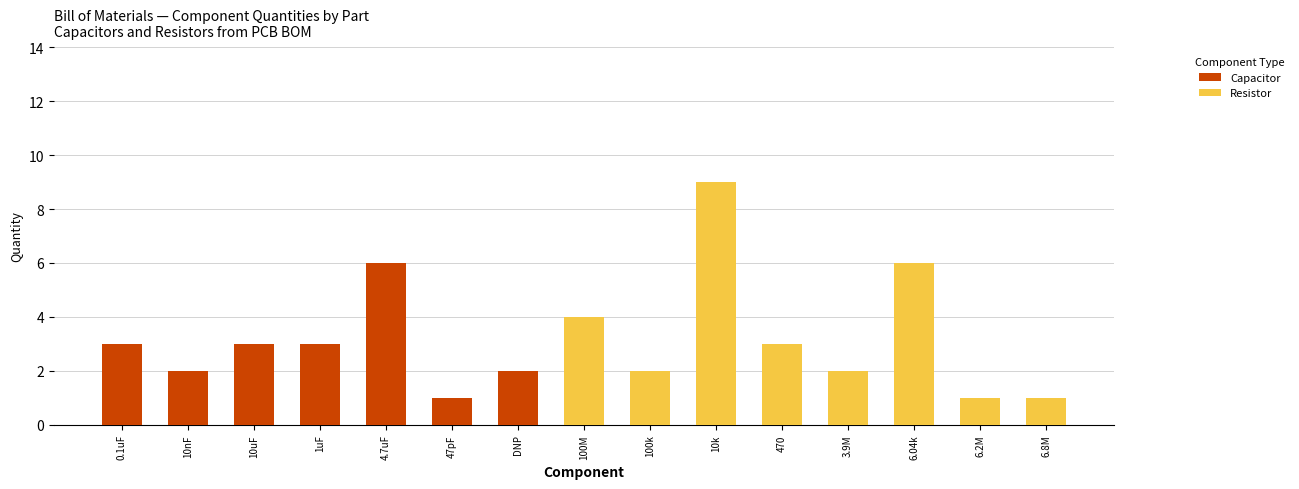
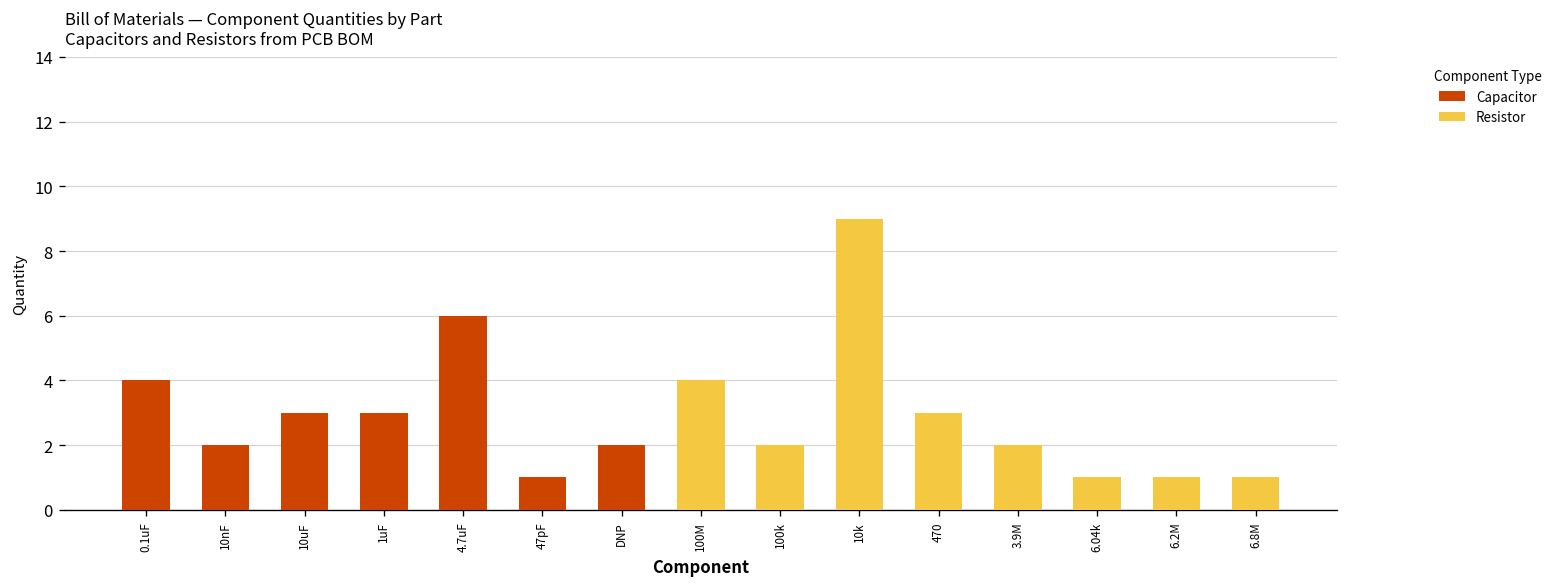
  {
    "Capacitor": {
-     "0.1uF": 3,
+     "0.1uF": 4,
      "10nF": 2,
      "10uF": 3,
      "1uF": 3,
      "4.7uF": 6,
      "47pF": 1,
      "DNP": 2,
      "100M": 0,
      "100k": 0,
      "10k": 0,
      "470": 0,
      "3.9M": 0,
      "6.04k": 0,
      "6.2M": 0,
      "6.8M": 0
    },
    "Resistor": {
      "0.1uF": 0,
      "10nF": 0,
      "10uF": 0,
      "1uF": 0,
      "4.7uF": 0,
      "47pF": 0,
      "DNP": 0,
      "100M": 4,
      "100k": 2,
      "10k": 9,
      "470": 3,
      "3.9M": 2,
-     "6.04k": 6,
+     "6.04k": 1,
      "6.2M": 1,
      "6.8M": 1
    }
  }
